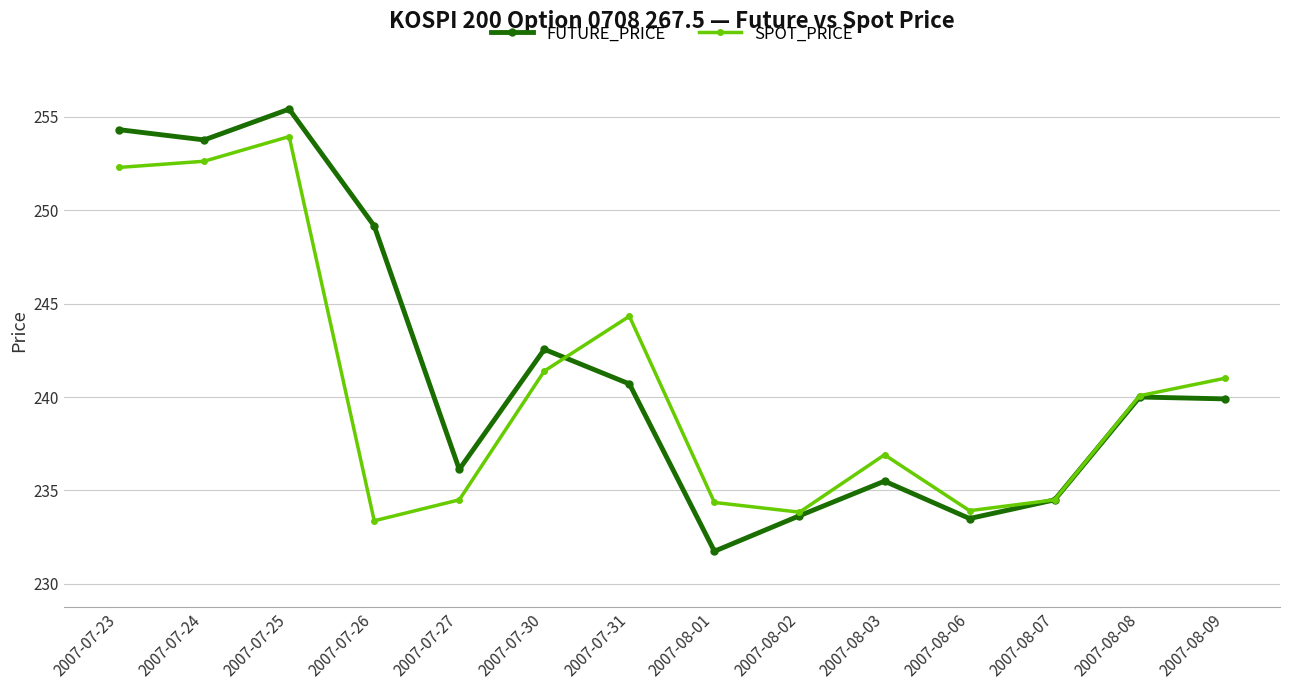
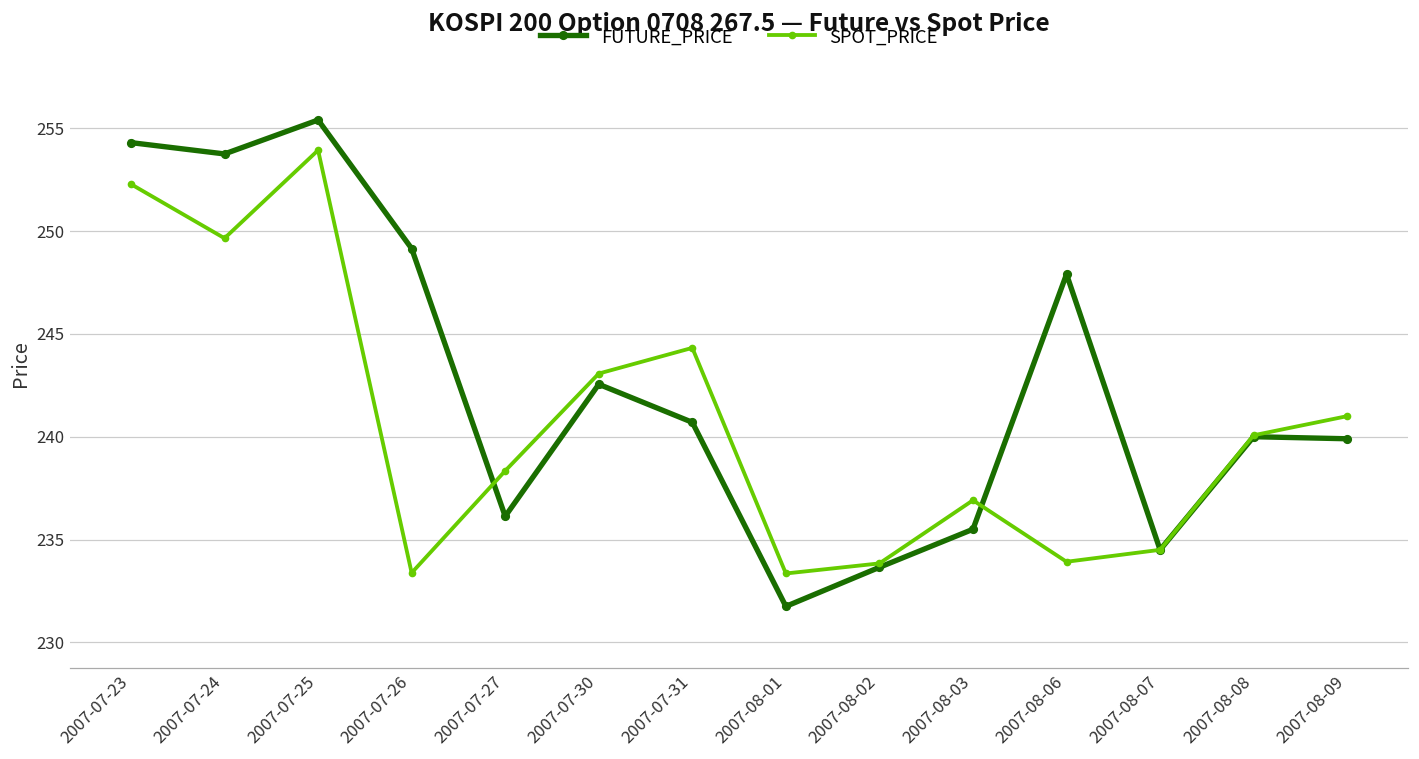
  {
    "FUTURE_PRICE": {
      "2007-07-23": 254.3,
      "2007-07-24": 253.8,
      "2007-07-25": 255.4,
      "2007-07-26": 249.2,
      "2007-07-27": 236.1,
      "2007-07-30": 242.6,
      "2007-07-31": 240.7,
      "2007-08-01": 231.8,
      "2007-08-02": 233.7,
      "2007-08-03": 235.5,
-     "2007-08-06": 233.5,
+     "2007-08-06": 247.9,
      "2007-08-09": 239.9
    },
    "SPOT_PRICE": {
      "2007-07-23": 252.3,
-     "2007-07-24": 252.6,
+     "2007-07-24": 249.7,
      "2007-07-25": 253.9,
      "2007-07-26": 233.4,
-     "2007-07-27": 234.5,
-     "2007-07-30": 241.4,
+     "2007-07-27": 238.3,
+     "2007-07-30": 243.1,
      "2007-07-31": 244.3,
-     "2007-08-01": 234.4,
+     "2007-08-01": 233.4,
      "2007-08-02": 233.8,
      "2007-08-03": 236.9,
      "2007-08-06": 233.9,
      "2007-08-09": 241.0
    }
  }
